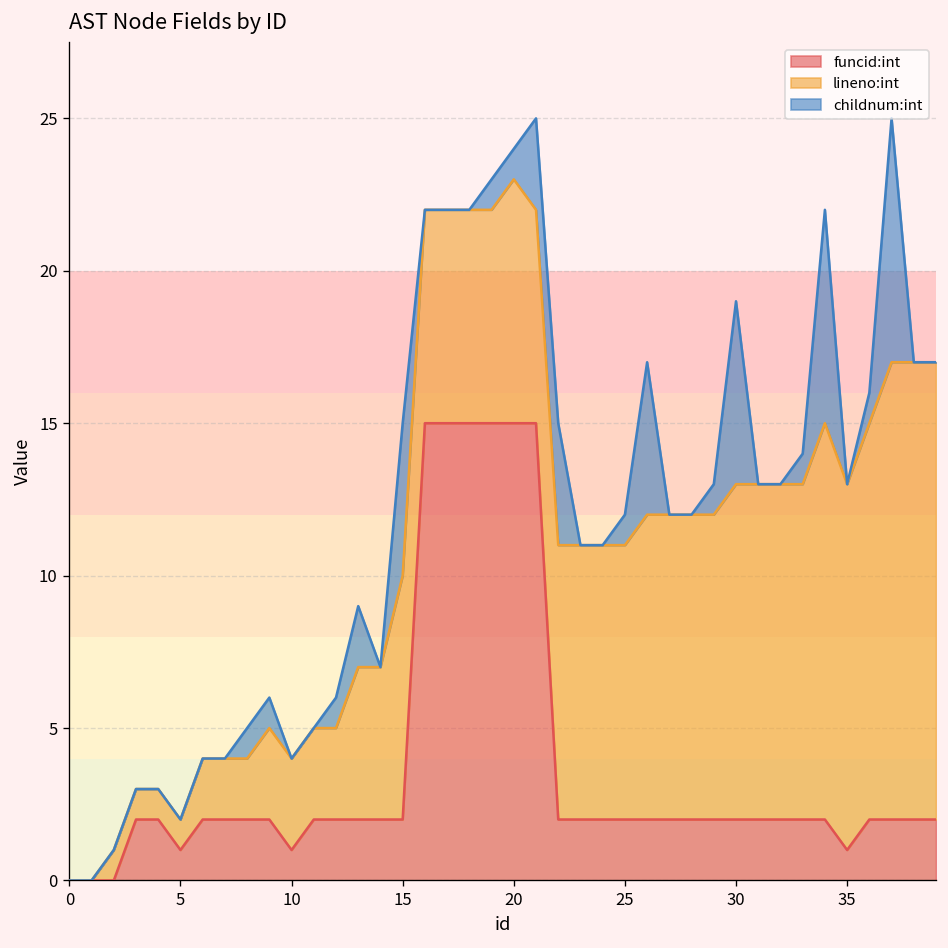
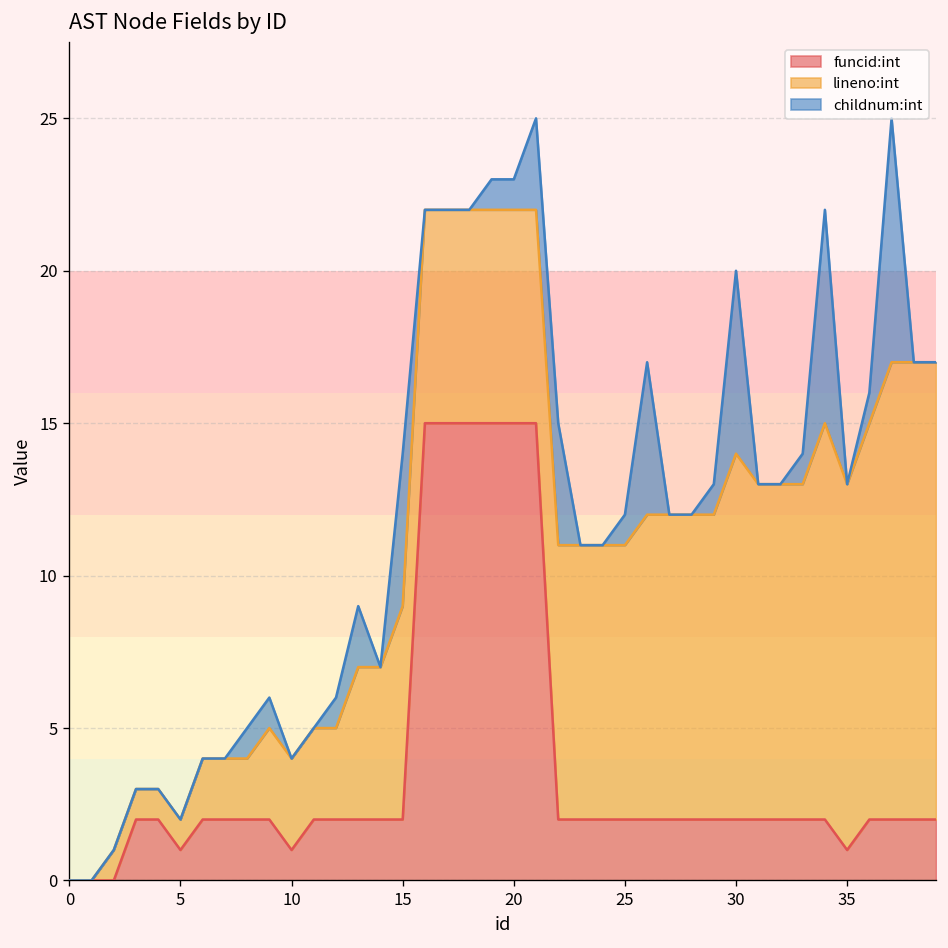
  {
    "funcid:int": {
      "5": 1,
      "10": 1,
      "15": 2,
      "20": 15,
      "25": 2,
      "30": 2,
      "35": 1
    },
    "lineno:int": {
-     "15": 8,
-     "20": 8,
+     "15": 7,
+     "20": 7,
      "25": 11,
-     "30": 11
+     "30": 12
    },
    "childnum:int": {
      "25": 12
    }
  }
